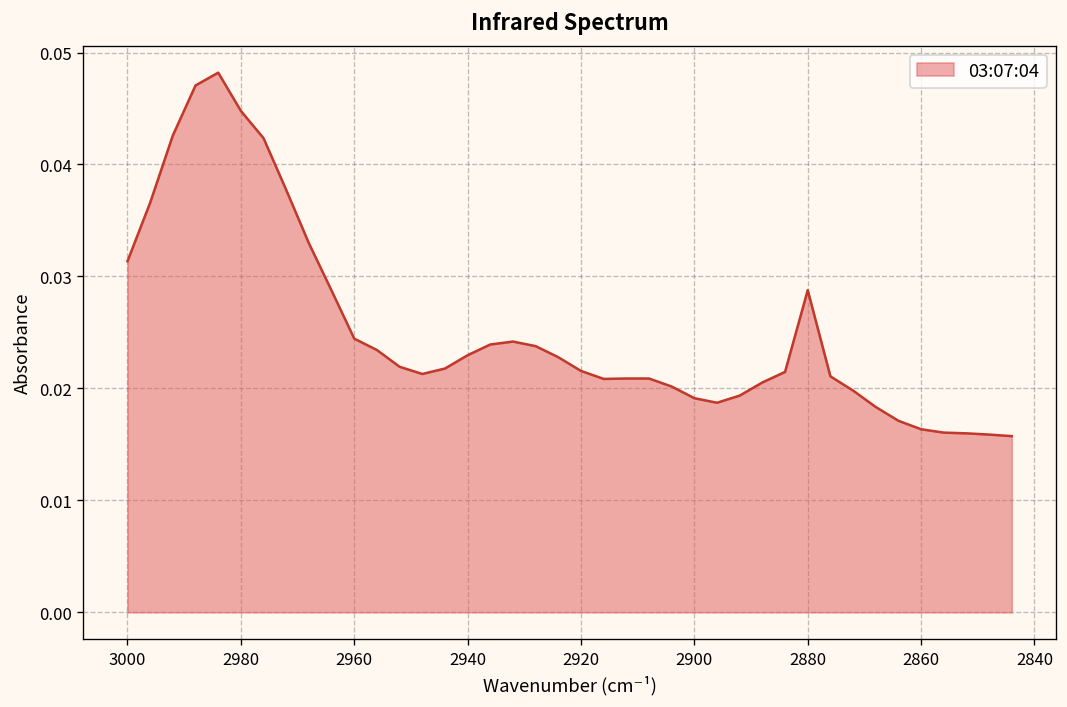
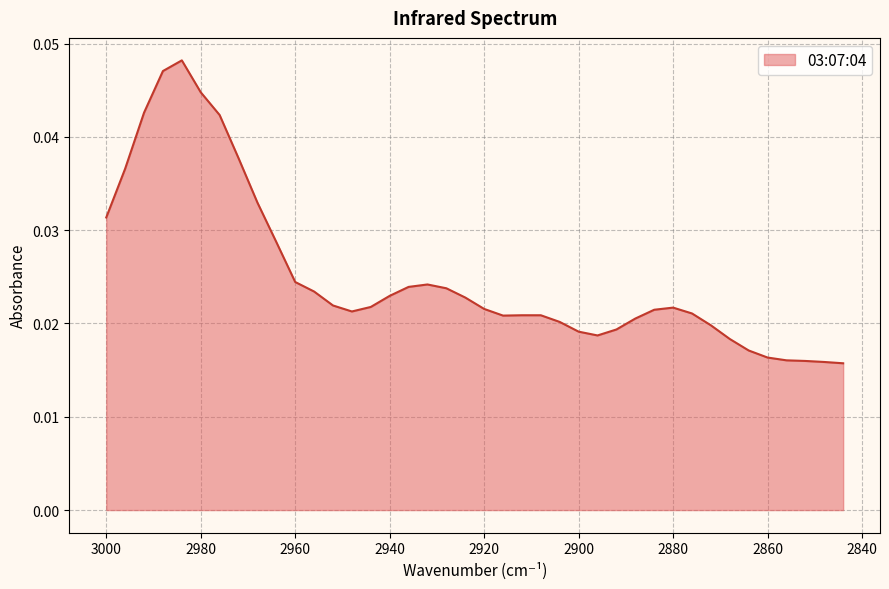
  {
    "3000": 0.031,
    "2980": 0.045,
    "2960": 0.024,
    "2940": 0.023,
    "2920": 0.022,
    "2900": 0.019,
-   "2880": 0.029,
+   "2880": 0.022,
    "2860": 0.016
  }
